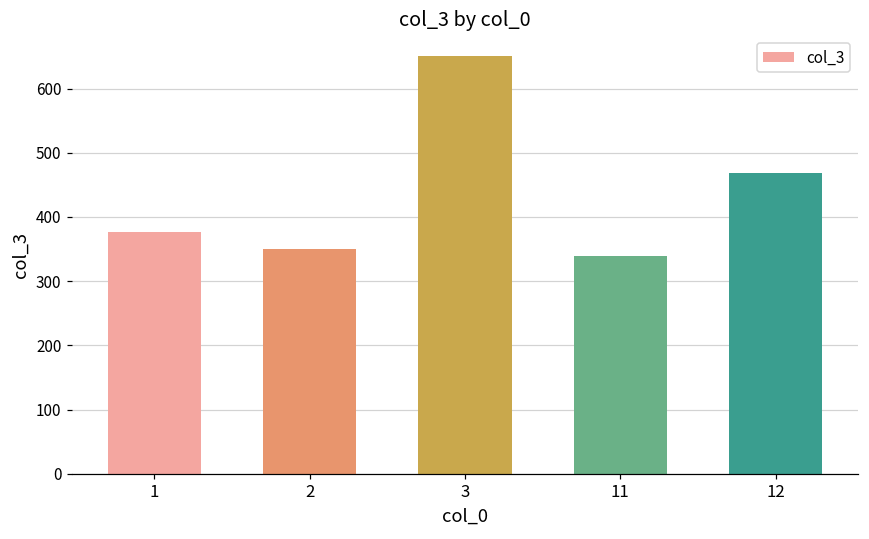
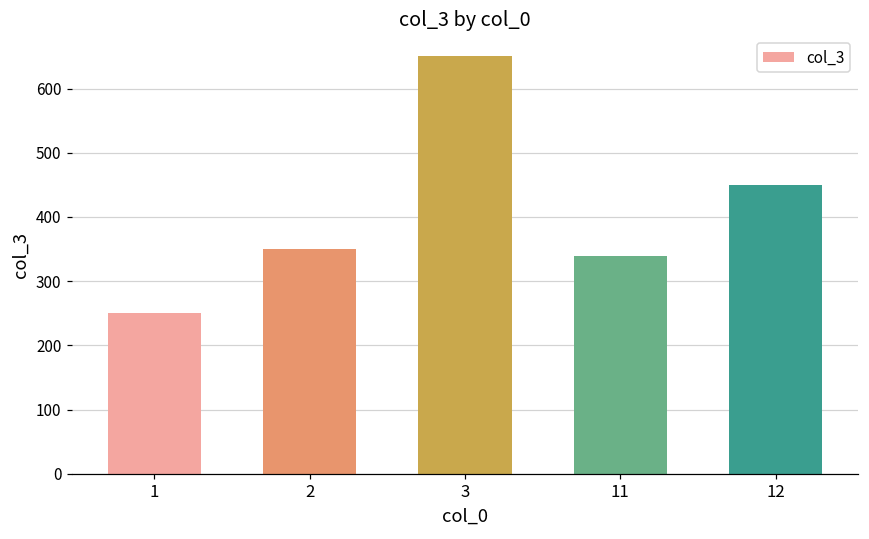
  {
-   "1": 380,
+   "1": 250,
    "2": 350,
    "3": 650,
    "11": 340,
-   "12": 470
+   "12": 450
  }
